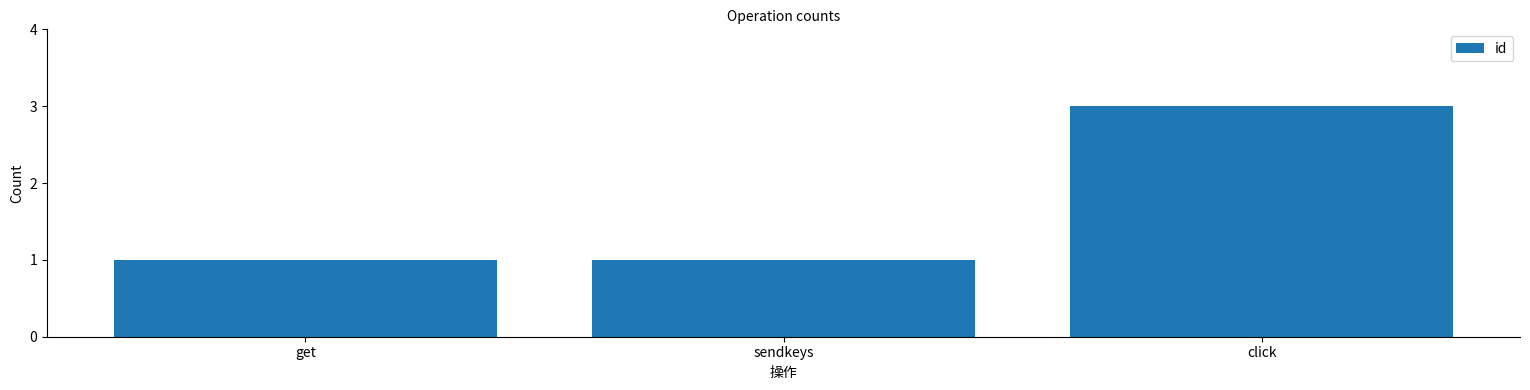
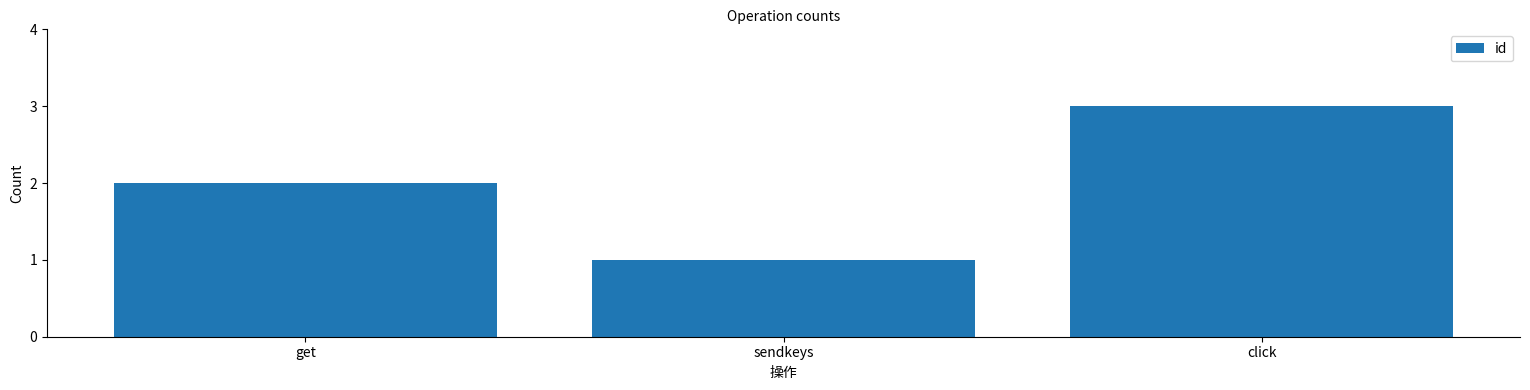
  {
-   "get": 1,
+   "get": 2,
    "sendkeys": 1,
    "click": 3
  }
